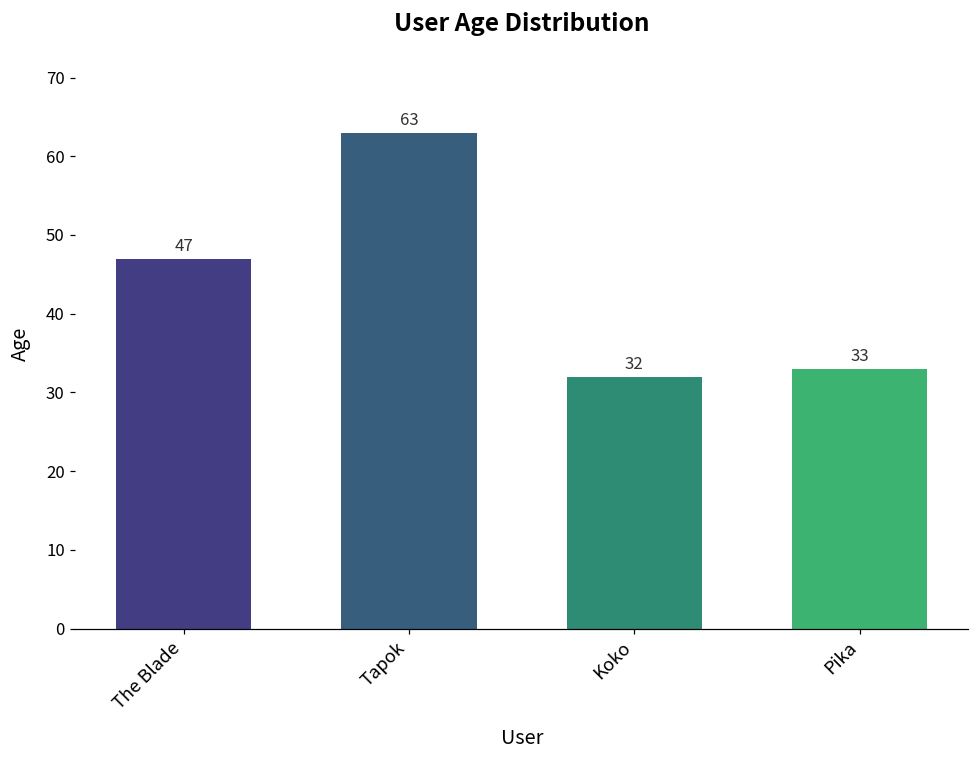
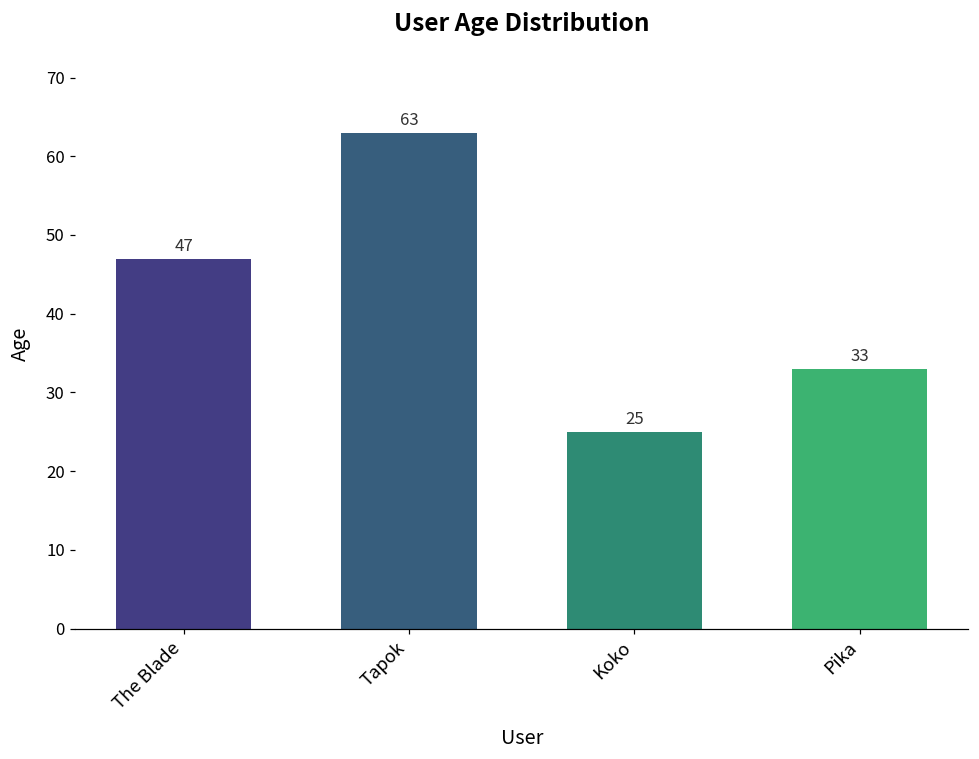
  {
    "The Blade": 47,
    "Tapok": 63,
-   "Koko": 32,
+   "Koko": 25,
    "Pika": 33
  }
